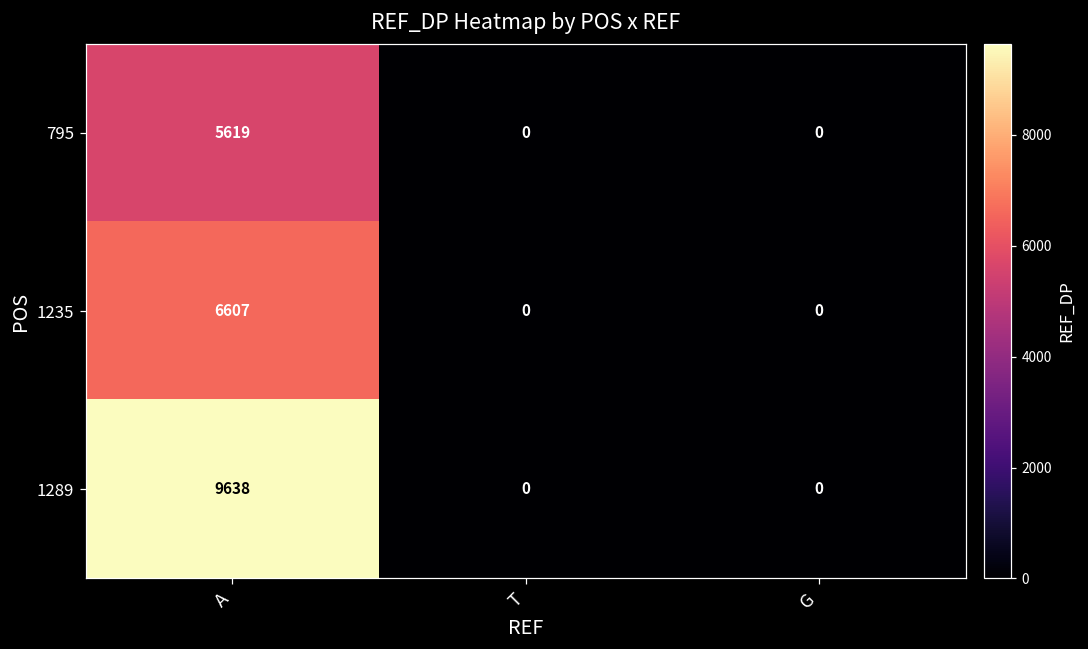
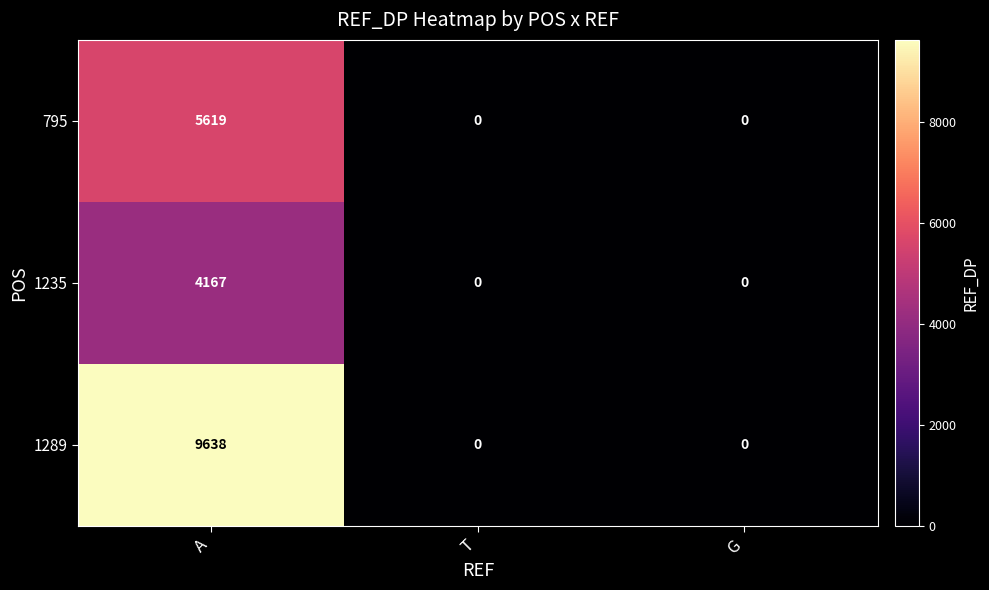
  {
    "795": {
      "A": 5619,
      "T": 0,
      "G": 0
    },
    "1235": {
-     "A": 6607,
+     "A": 4167,
      "T": 0,
      "G": 0
    },
    "1289": {
      "A": 9638,
      "T": 0,
      "G": 0
    }
  }
